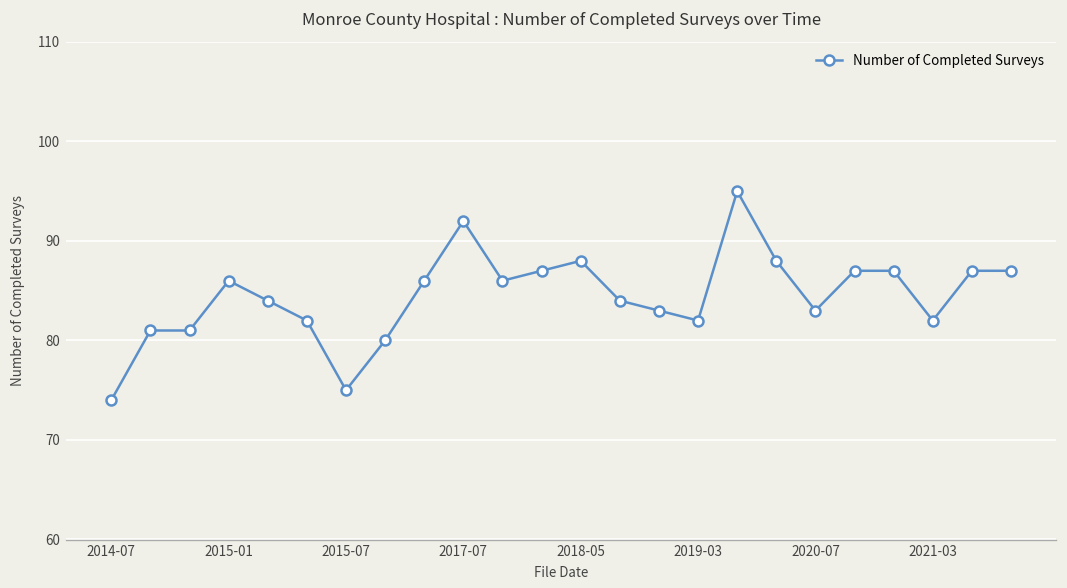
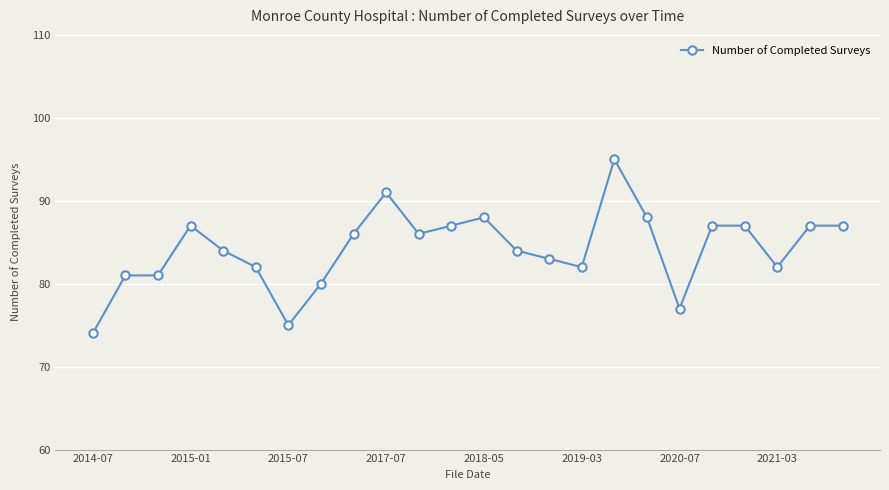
  {
    "2014-07": 74,
-   "2015-01": 86,
+   "2015-01": 87,
    "2015-07": 75,
-   "2017-07": 92,
+   "2017-07": 91,
    "2018-05": 88,
    "2019-03": 82,
-   "2020-07": 83,
+   "2020-07": 77,
    "2021-03": 82
  }
